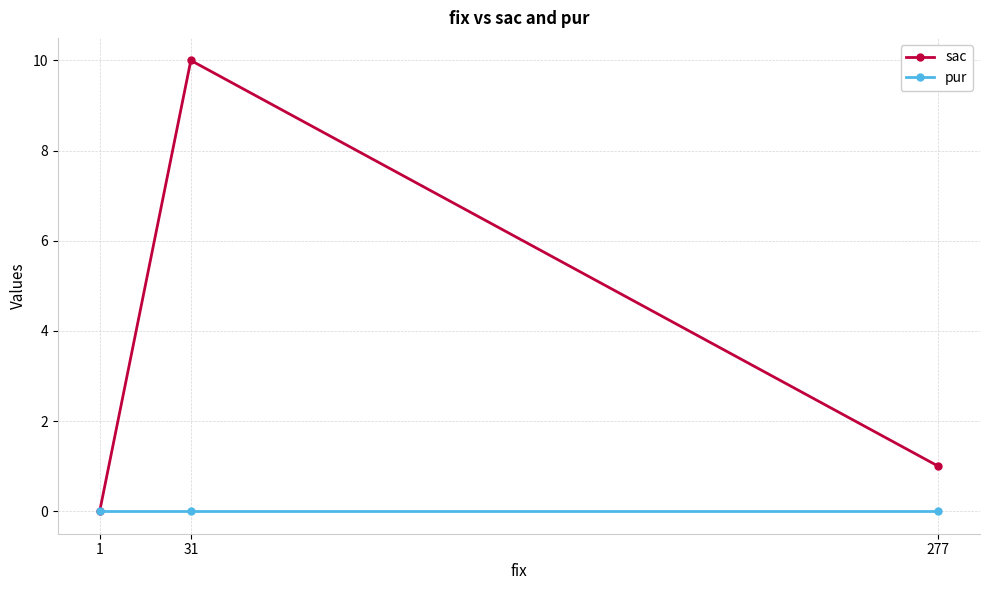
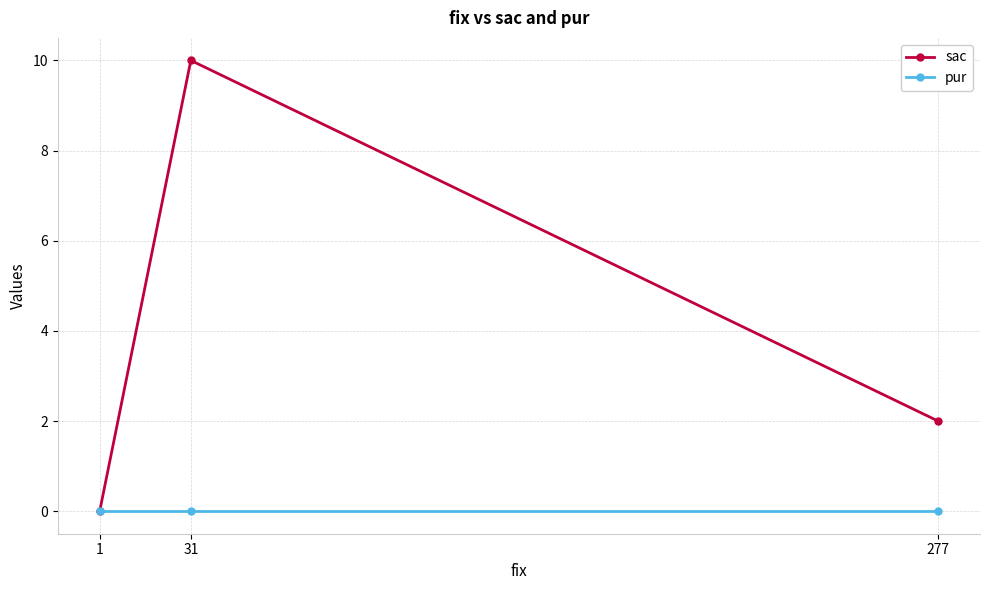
  {
    "sac": {
      "31": 10,
-     "277": 1
+     "277": 2
    },
    "pur": {
      "31": 0,
      "277": 0
    }
  }
